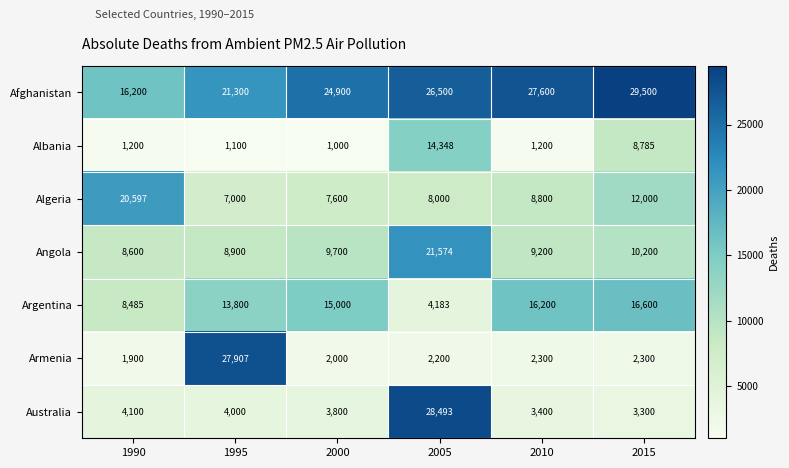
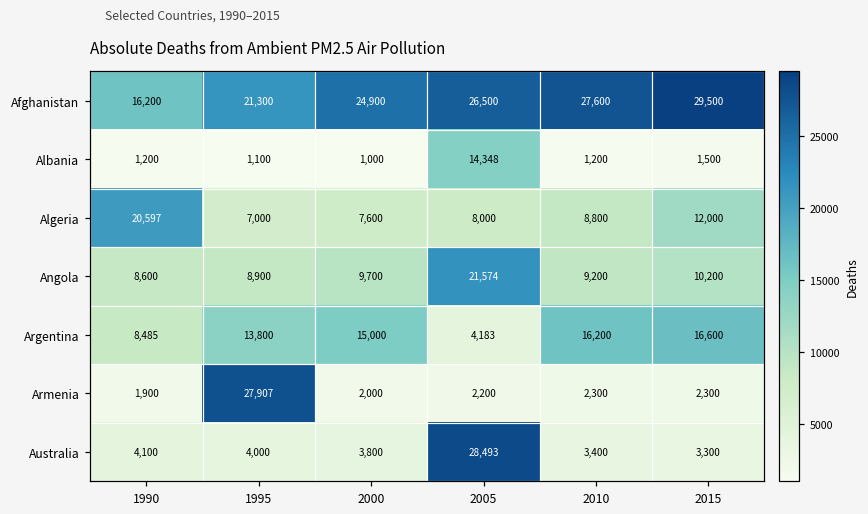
  {
    "Afghanistan": {
      "1990": "16,200",
      "1995": "21,300",
      "2000": "24,900",
      "2005": "26,500",
      "2010": "27,600",
      "2015": "29,500"
    },
    "Albania": {
      "1990": "1,200",
      "1995": "1,100",
      "2000": "1,000",
      "2005": "14,348",
      "2010": "1,200",
-     "2015": "8,785"
+     "2015": "1,500"
    },
    "Algeria": {
      "1990": "20,597",
      "1995": "7,000",
      "2000": "7,600",
      "2005": "8,000",
      "2010": "8,800",
      "2015": "12,000"
    },
    "Angola": {
      "1990": "8,600",
      "1995": "8,900",
      "2000": "9,700",
      "2005": "21,574",
      "2010": "9,200",
      "2015": "10,200"
    },
    "Argentina": {
      "1990": "8,485",
      "1995": "13,800",
      "2000": "15,000",
      "2005": "4,183",
      "2010": "16,200",
      "2015": "16,600"
    },
    "Armenia": {
      "1990": "1,900",
      "1995": "27,907",
      "2000": "2,000",
      "2005": "2,200",
      "2010": "2,300",
      "2015": "2,300"
    },
    "Australia": {
      "1990": "4,100",
      "1995": "4,000",
      "2000": "3,800",
      "2005": "28,493",
      "2010": "3,400",
      "2015": "3,300"
    }
  }
